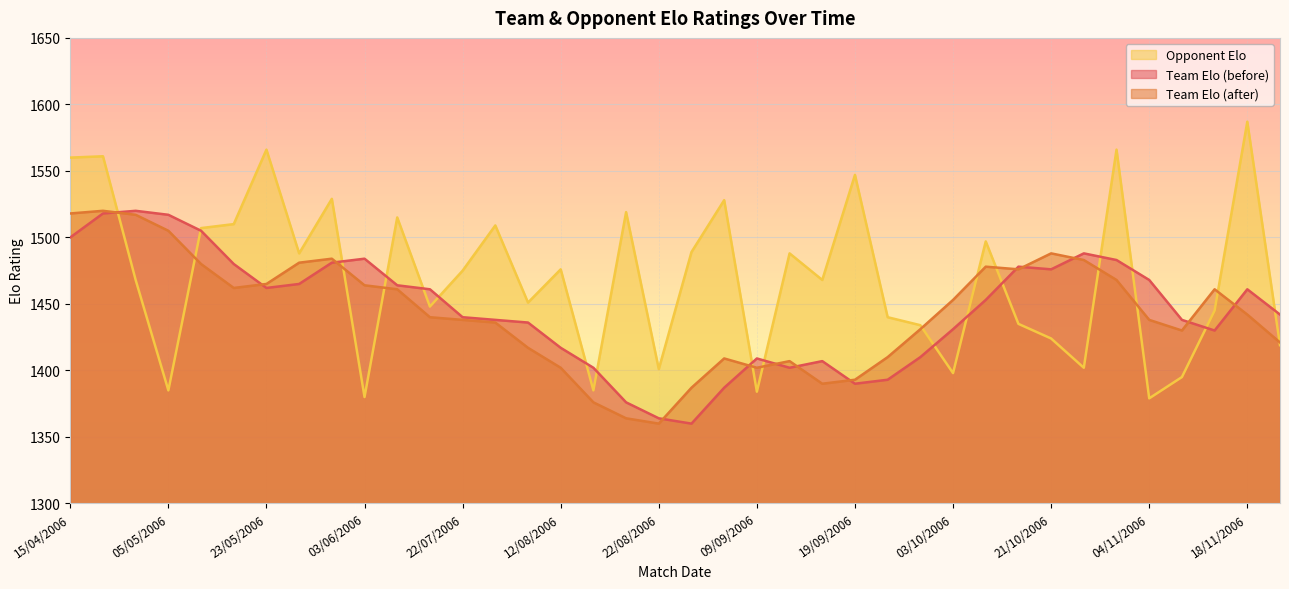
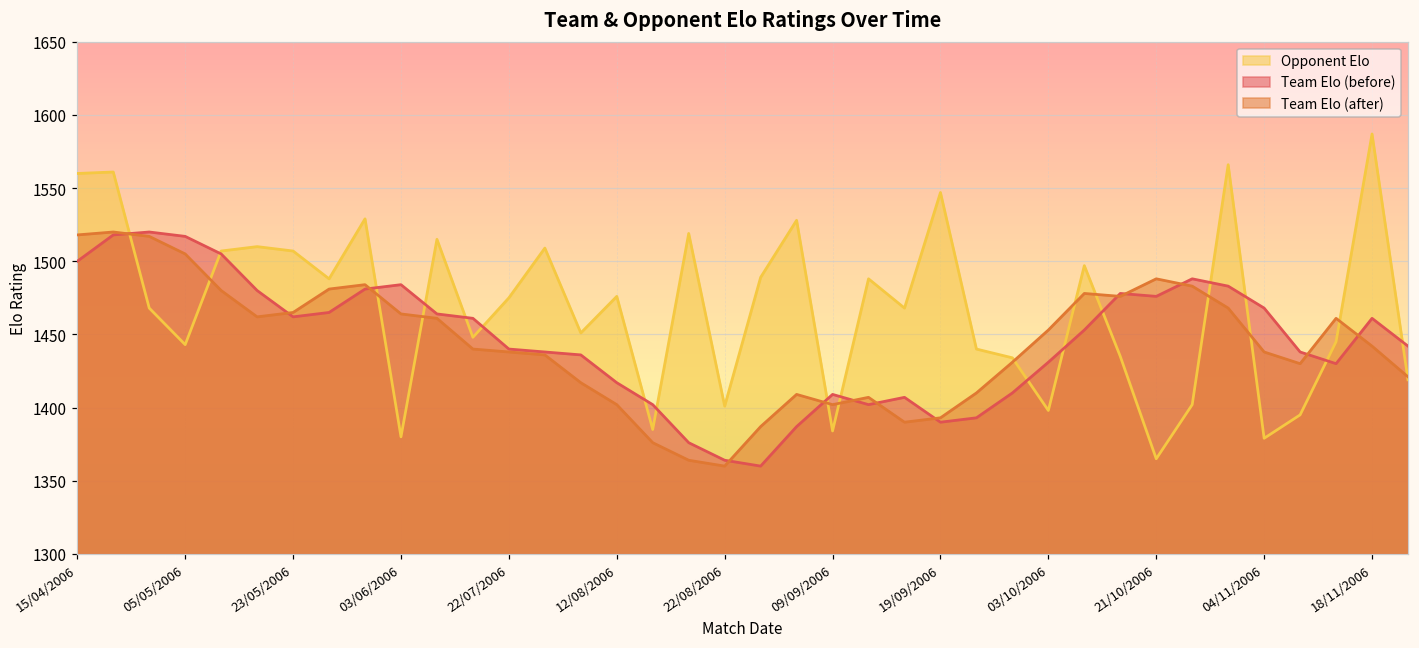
  {
    "Opponent Elo": {
      "15/04/2006": 1560,
-     "05/05/2006": 1385,
-     "23/05/2006": 1566,
+     "05/05/2006": 1443,
+     "23/05/2006": 1507,
      "03/06/2006": 1380,
      "22/07/2006": 1475,
      "12/08/2006": 1476,
      "22/08/2006": 1401,
      "09/09/2006": 1384,
      "19/09/2006": 1547,
      "03/10/2006": 1398,
-     "21/10/2006": 1424,
+     "21/10/2006": 1365,
      "04/11/2006": 1379,
      "18/11/2006": 1587
    }
  }
